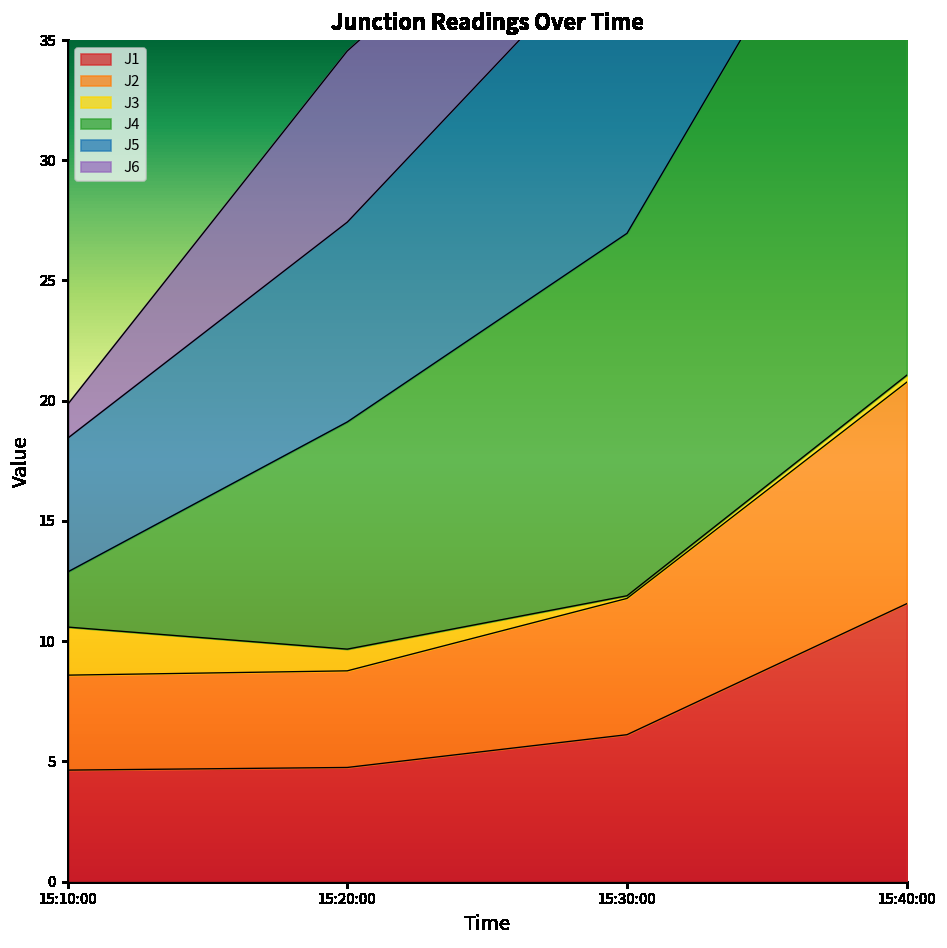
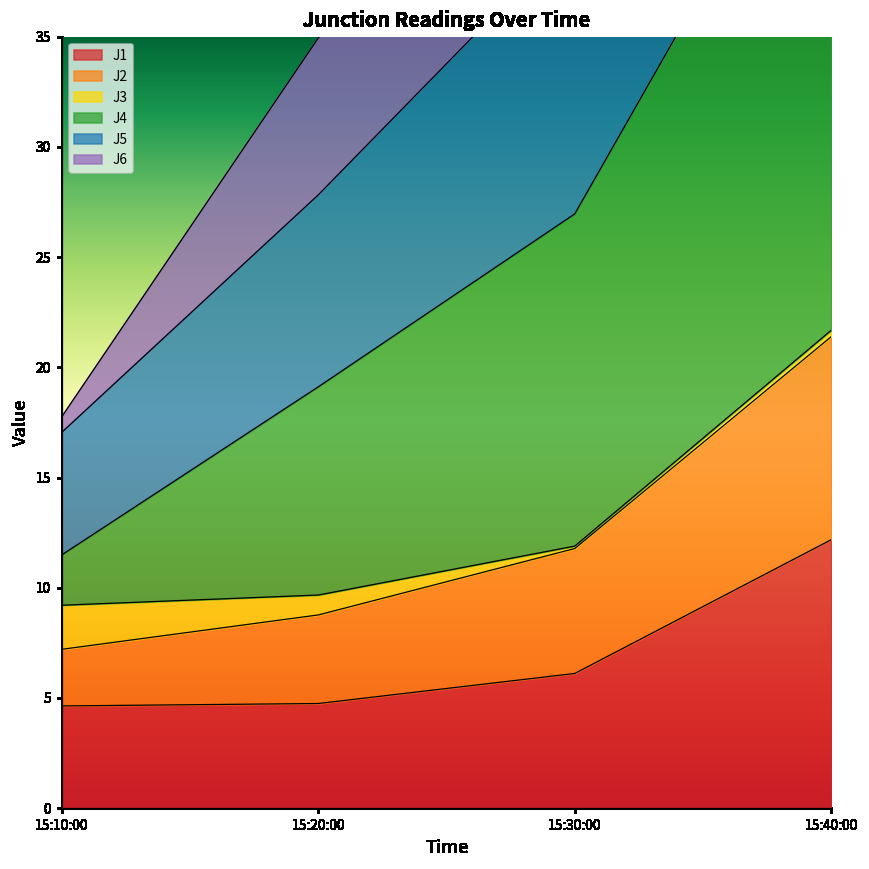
  {
    "J1": {
      "15:10:00": 4.6,
      "15:20:00": 4.7,
      "15:30:00": 6.1,
-     "15:40:00": 11.6
+     "15:40:00": 12.2
    },
    "J2": {
-     "15:10:00": 3.9,
+     "15:10:00": 2.6,
      "15:20:00": 4.0,
      "15:40:00": 9.2
    },
    "J3": {
      "15:10:00": 2.0,
      "15:20:00": 0.9,
      "15:40:00": 0.3
    },
    "J4": {
      "15:10:00": 2.3,
      "15:20:00": 9.4,
      "15:30:00": 15.1
    },
    "J5": {
      "15:10:00": 5.6,
-     "15:20:00": 8.3
+     "15:20:00": 8.7
    },
    "J6": {
-     "15:10:00": 1.4,
+     "15:10:00": 0.7,
      "15:20:00": 7.1
    }
  }
